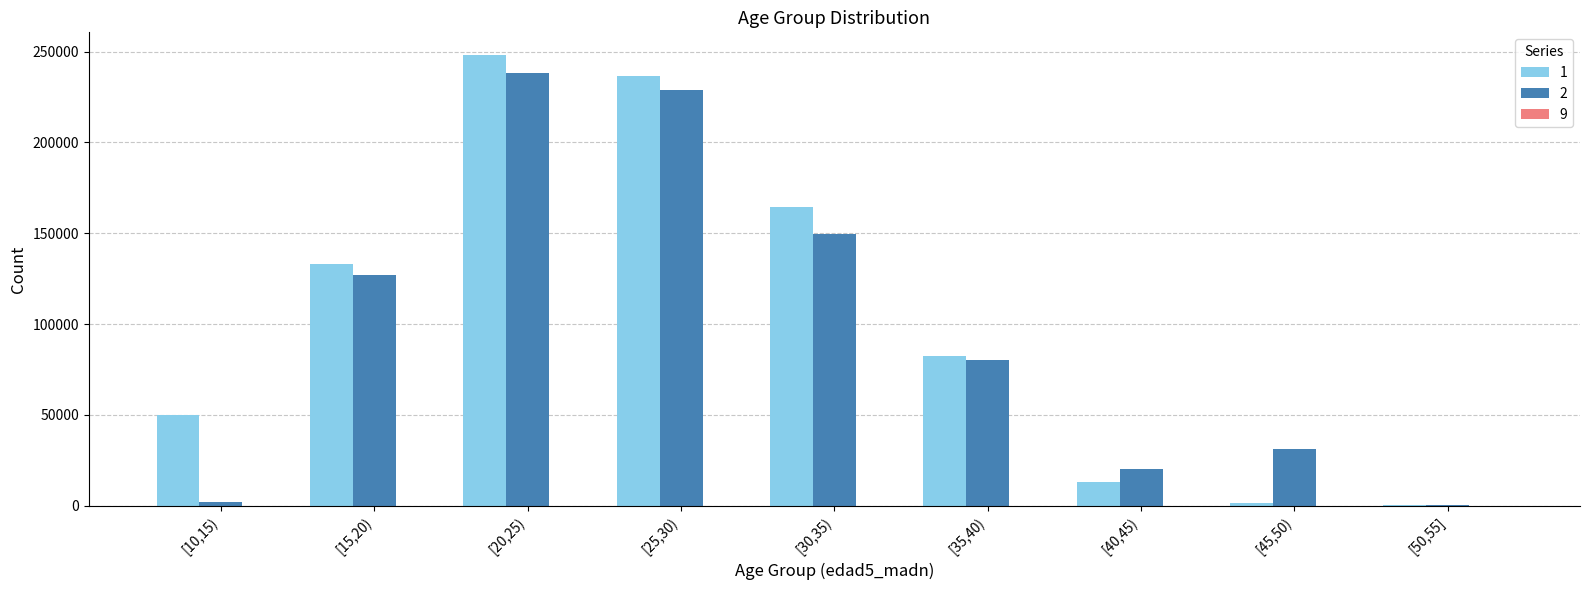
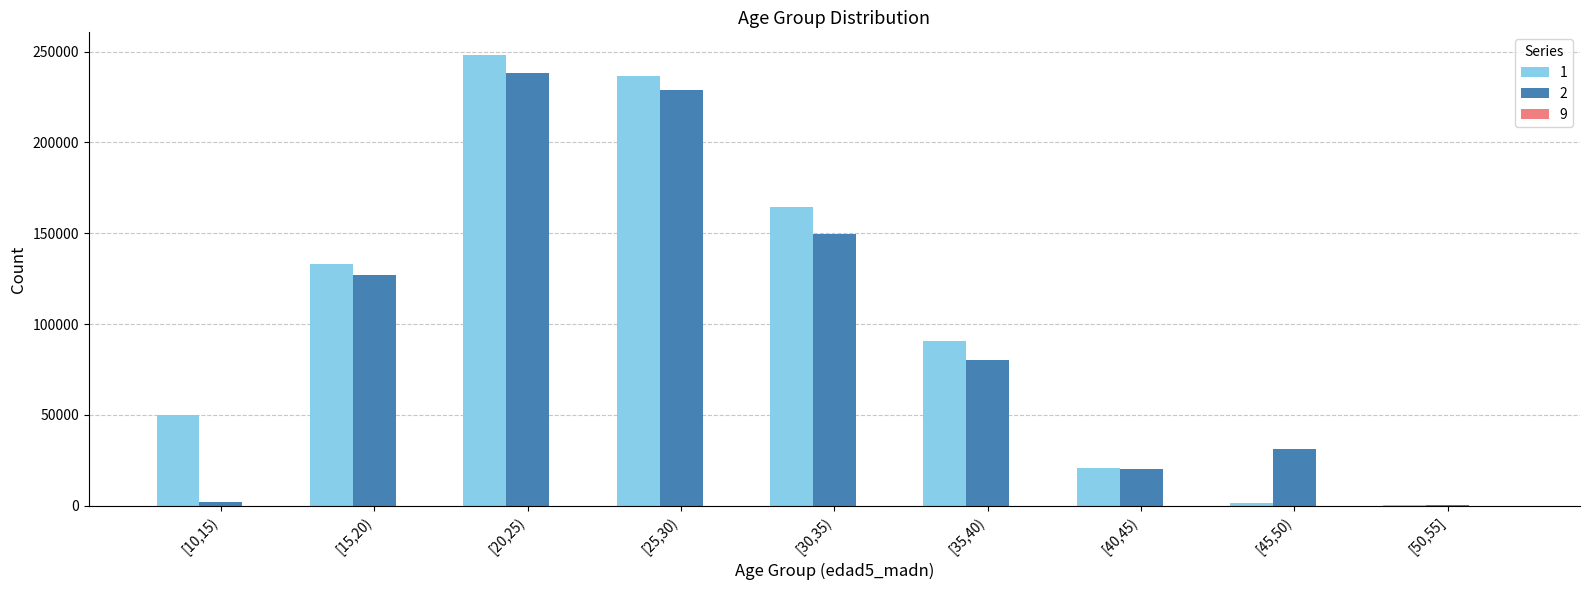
  {
    "1": {
      "[10,15)": 50000,
      "[15,20)": 133000,
      "[20,25)": 248000,
      "[25,30)": 236000,
      "[30,35)": 164000,
-     "[35,40)": 82000,
-     "[40,45)": 13000,
+     "[35,40)": 91000,
+     "[40,45)": 21000,
      "[45,50)": 2000
    },
    "2": {
      "[10,15)": 2000,
      "[15,20)": 127000,
      "[20,25)": 238000,
      "[25,30)": 229000,
      "[30,35)": 150000,
      "[35,40)": 80000,
      "[40,45)": 20000,
      "[45,50)": 31000
    },
    "9": {
      "[10,15)": 0,
      "[25,30)": 0,
      "[30,35)": 0,
      "[35,40)": 0,
      "[40,45)": 0,
      "[45,50)": 0,
      "[50,55]": 0
    }
  }
